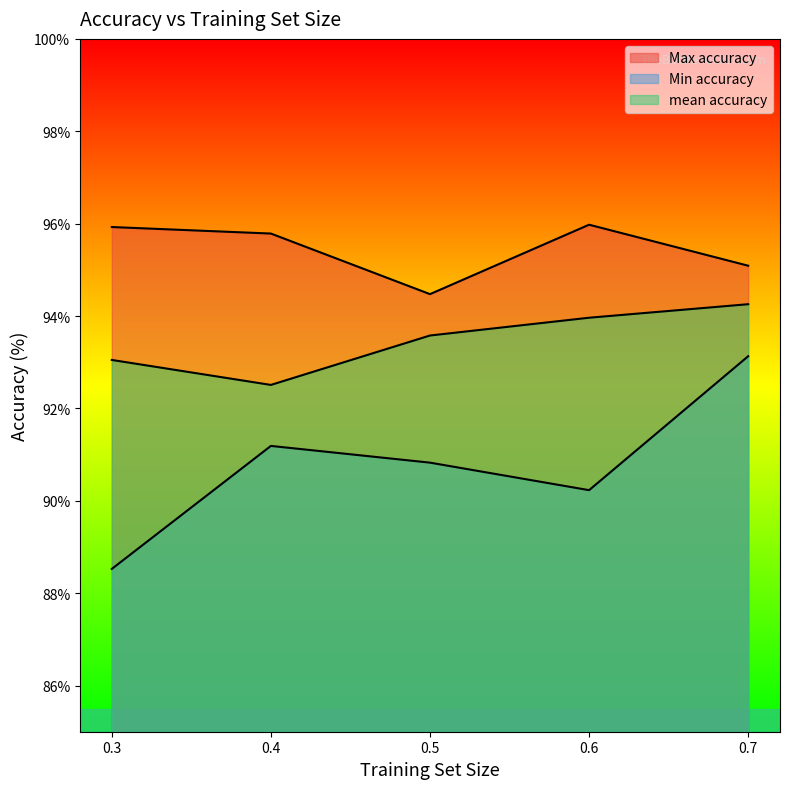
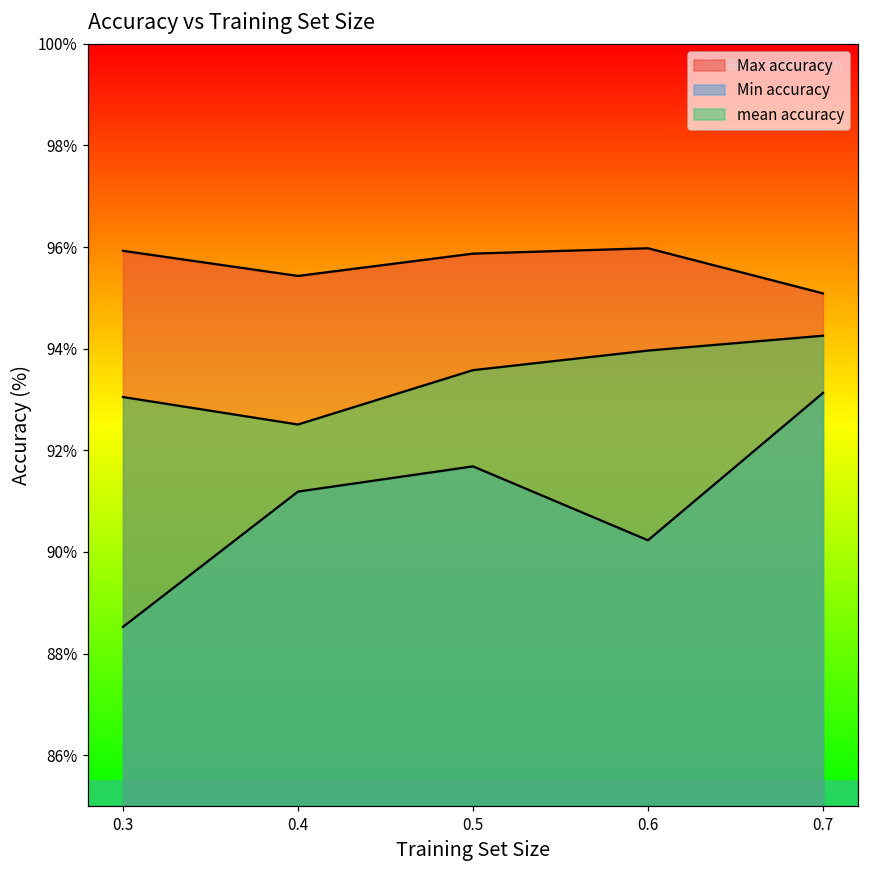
  {
    "Max accuracy": {
      "0.3": "95.9%",
-     "0.4": "95.8%",
-     "0.5": "94.5%",
+     "0.4": "95.4%",
+     "0.5": "95.9%",
      "0.6": "96.0%",
      "0.7": "95.1%"
    },
    "Min accuracy": {
      "0.3": "88.5%",
      "0.4": "91.2%",
-     "0.5": "90.8%",
+     "0.5": "91.7%",
      "0.6": "90.2%",
      "0.7": "93.1%"
    },
    "mean accuracy": {
      "0.3": "93.0%",
      "0.4": "92.5%",
      "0.5": "93.6%",
      "0.6": "94.0%",
      "0.7": "94.3%"
    }
  }
